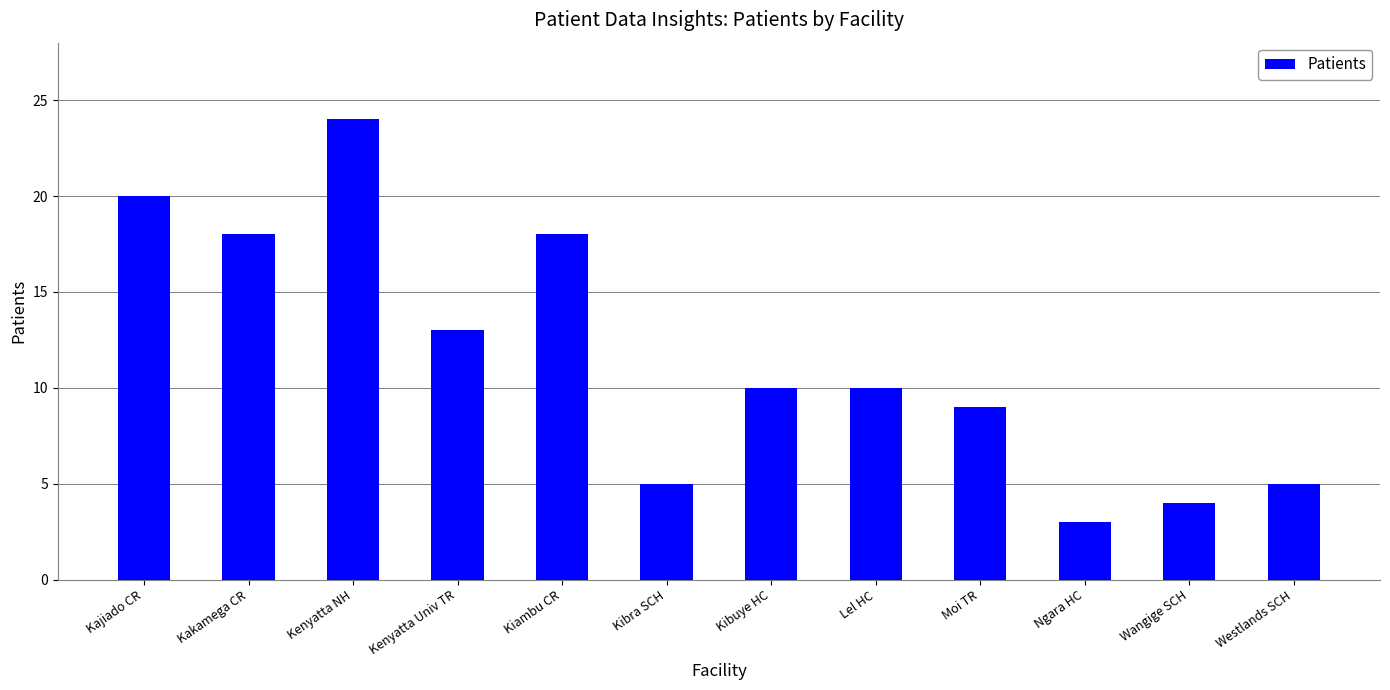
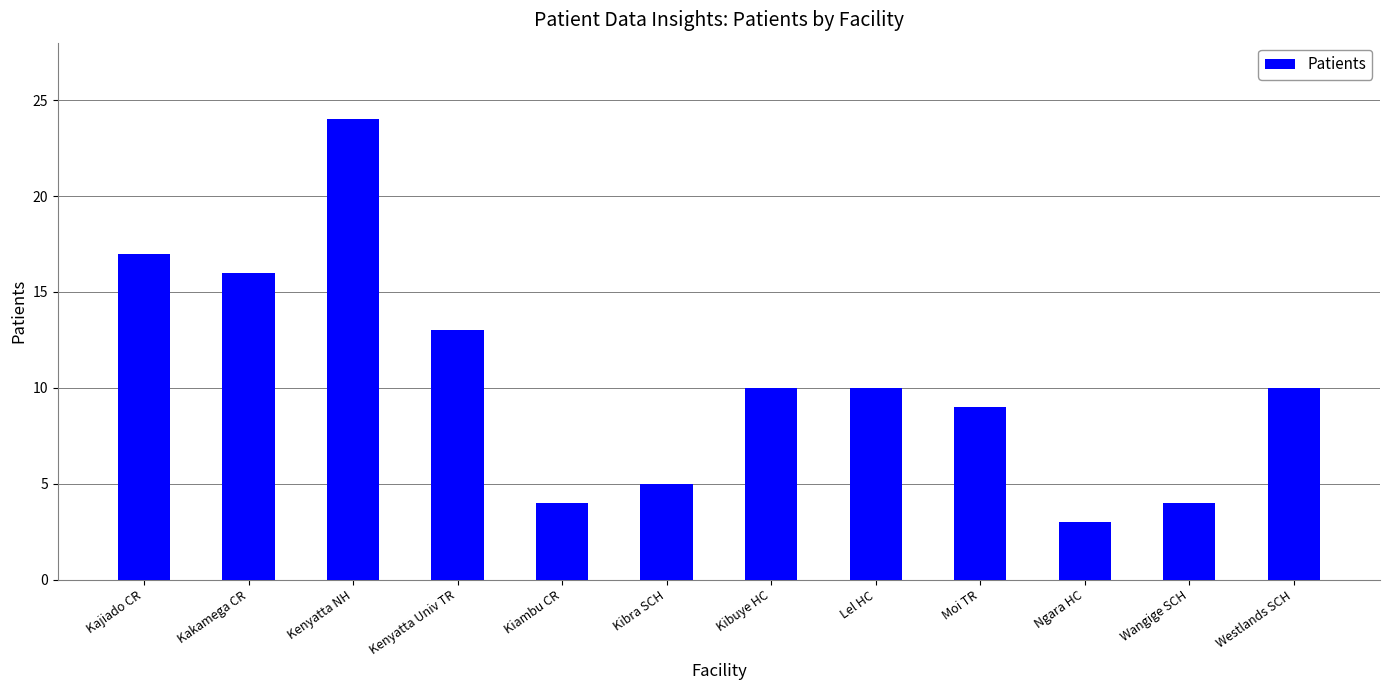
  {
-   "Kajiado CR": 20,
-   "Kakamega CR": 18,
+   "Kajiado CR": 17,
+   "Kakamega CR": 16,
    "Kenyatta NH": 24,
    "Kenyatta Univ TR": 13,
-   "Kiambu CR": 18,
+   "Kiambu CR": 4,
    "Kibra SCH": 5,
    "Kibuye HC": 10,
    "Lel HC": 10,
    "Moi TR": 9,
    "Ngara HC": 3,
    "Wangige SCH": 4,
-   "Westlands SCH": 5
+   "Westlands SCH": 10
  }
